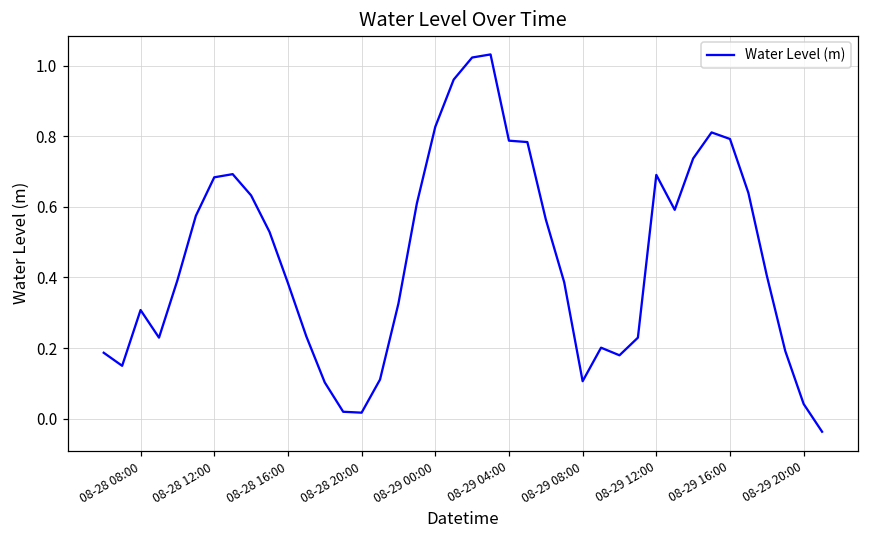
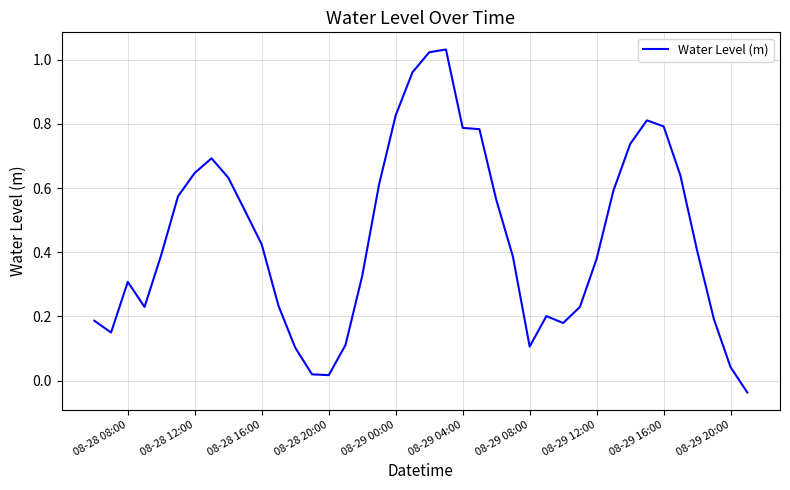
  {
    "08-28 08:00": 0.31,
-   "08-28 12:00": 0.68,
-   "08-28 16:00": 0.38,
+   "08-28 12:00": 0.65,
+   "08-28 16:00": 0.42,
    "08-28 20:00": 0.02,
    "08-29 00:00": 0.83,
    "08-29 04:00": 0.79,
    "08-29 08:00": 0.11,
-   "08-29 12:00": 0.69,
+   "08-29 12:00": 0.38,
    "08-29 16:00": 0.79,
    "08-29 20:00": 0.04
  }
